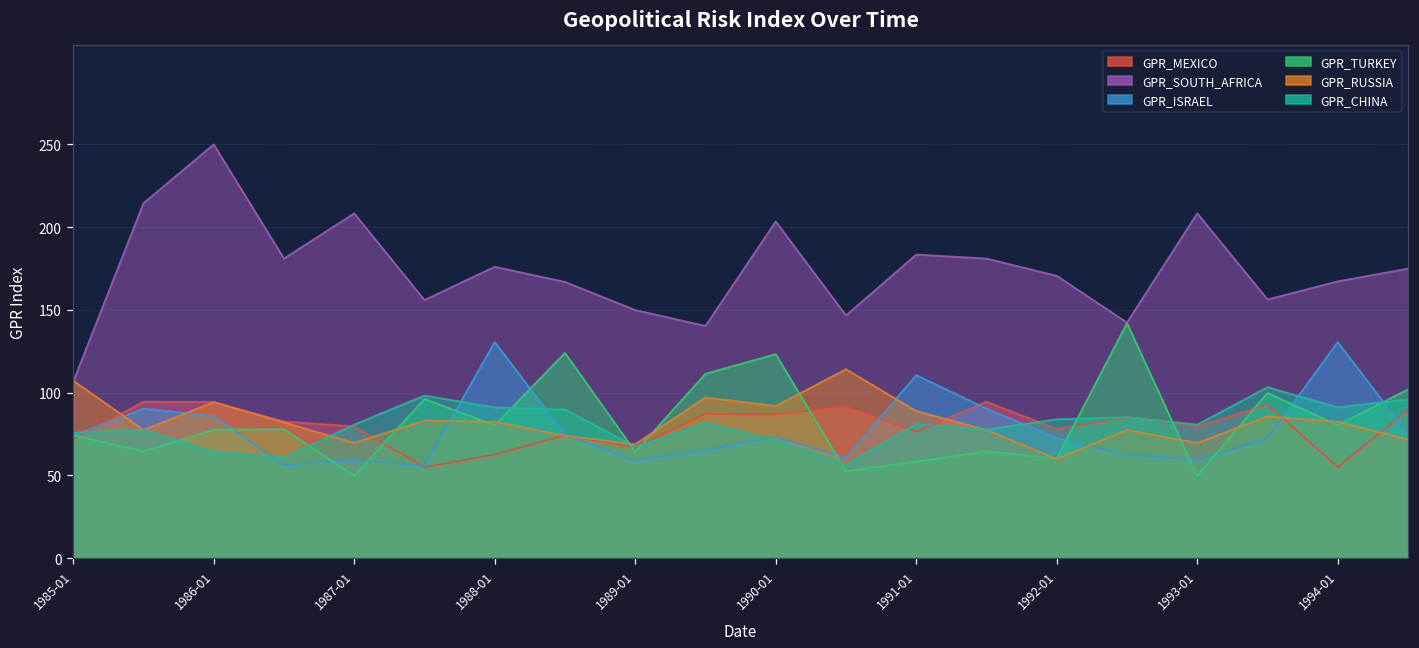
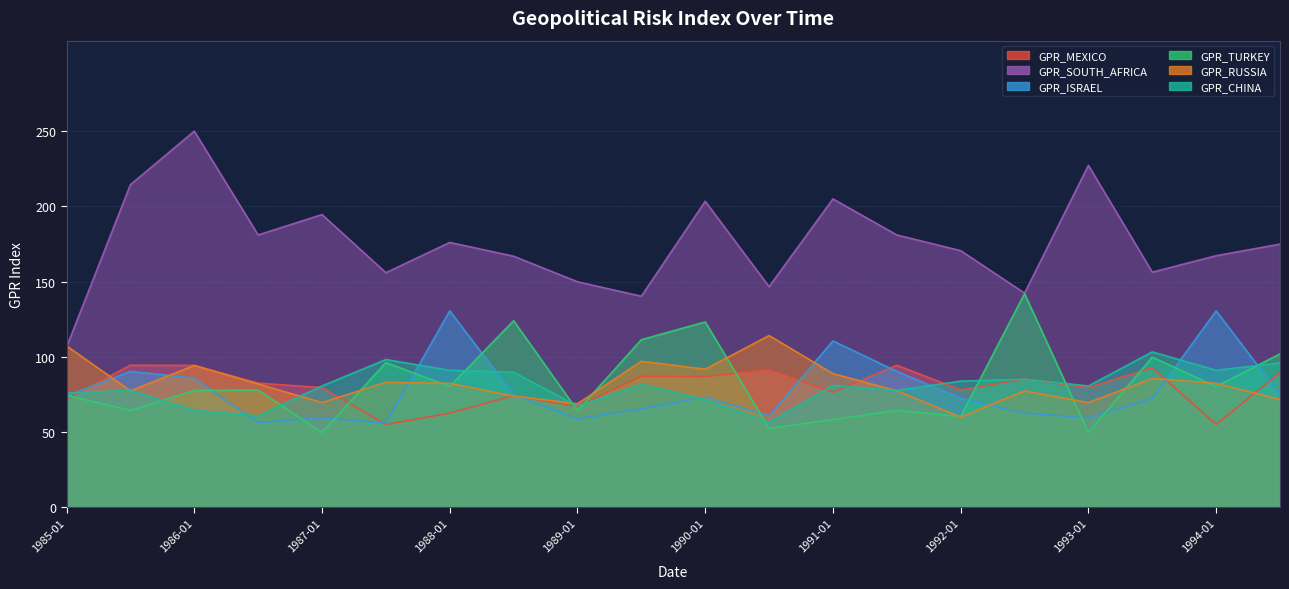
  {
    "GPR_SOUTH_AFRICA": {
      "1986-01": 250,
-     "1987-01": 208,
+     "1987-01": 194,
      "1988-01": 176,
      "1989-01": 150,
      "1990-01": 203,
-     "1991-01": 183,
+     "1991-01": 205,
      "1992-01": 171,
-     "1993-01": 208,
+     "1993-01": 227,
      "1994-01": 167
    }
  }
